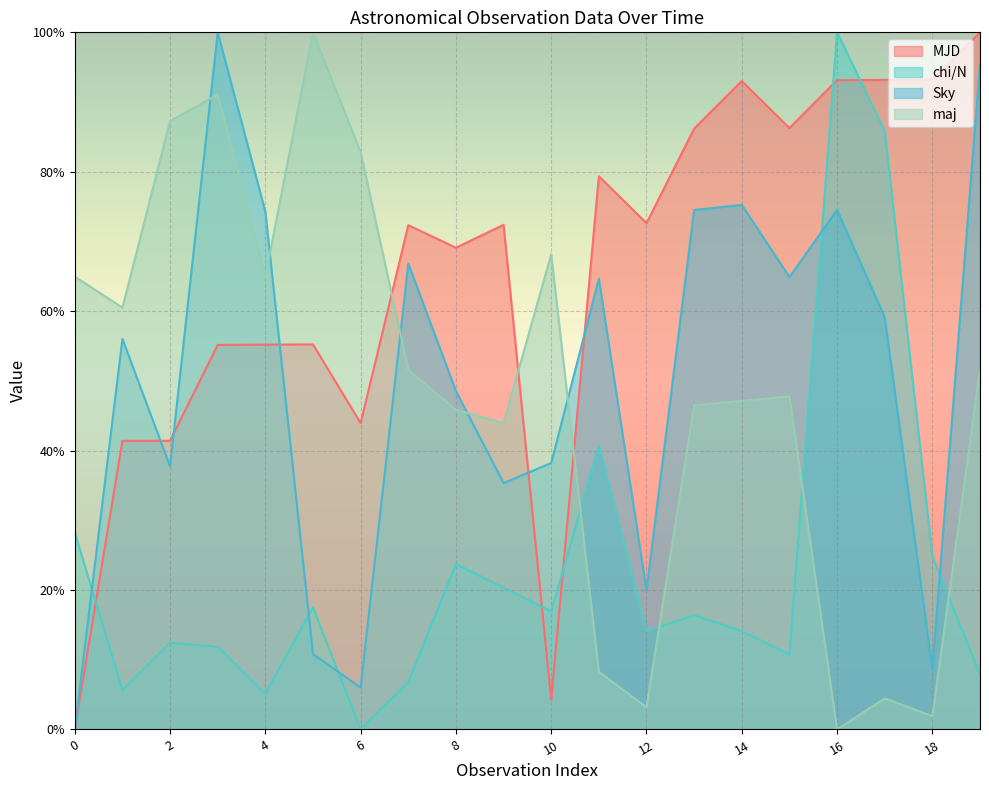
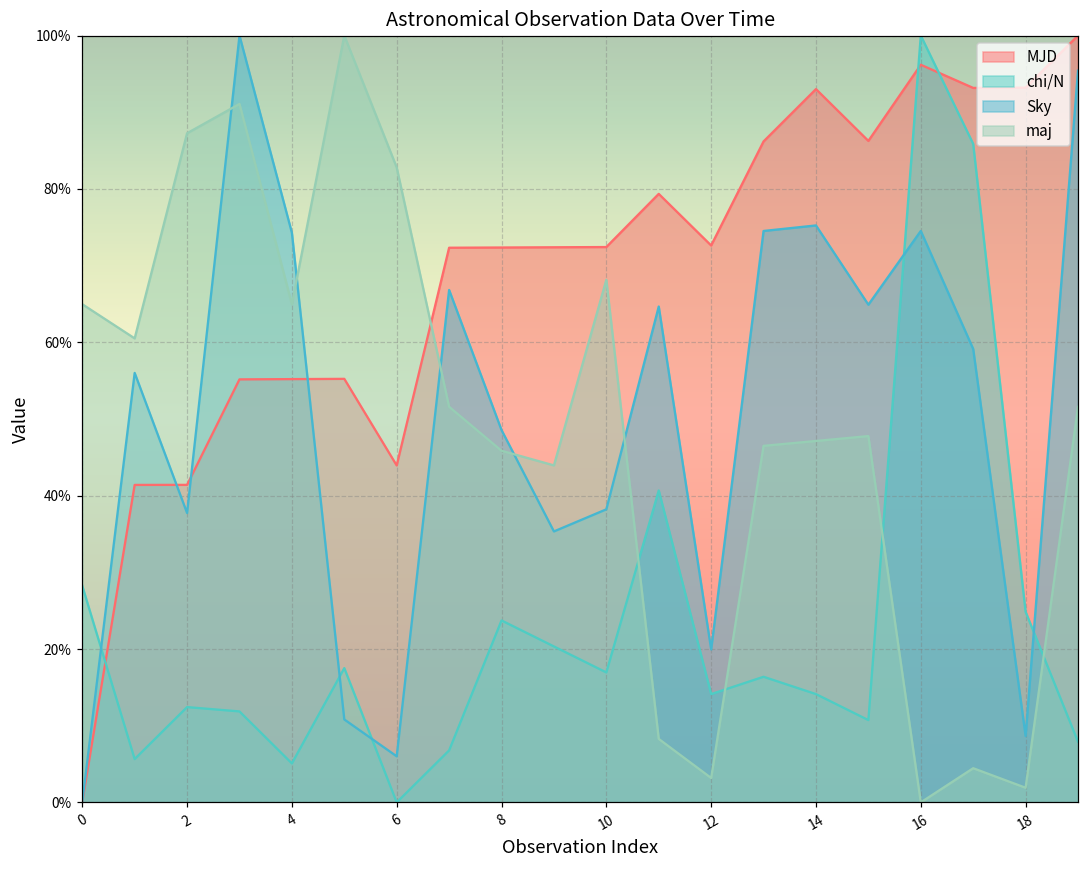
  {
    "MJD": {
      "2": "41%",
      "4": "55%",
      "6": "44%",
-     "8": "69%",
-     "10": "4%",
+     "8": "72%",
+     "10": "72%",
      "12": "73%",
      "14": "93%",
-     "16": "93%"
+     "16": "96%"
    }
  }
